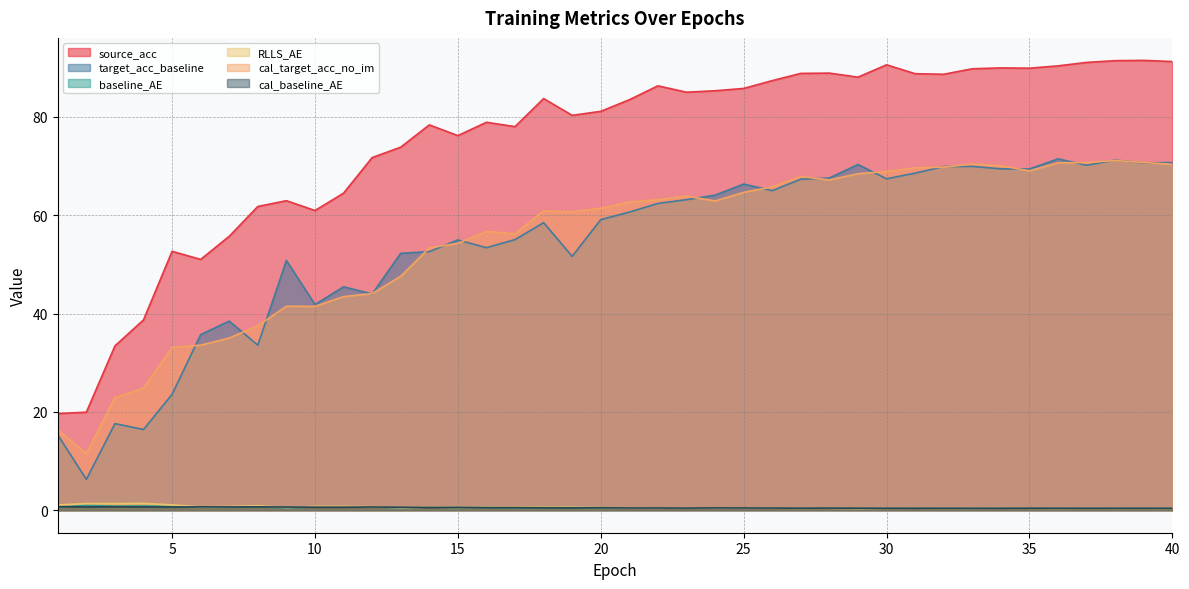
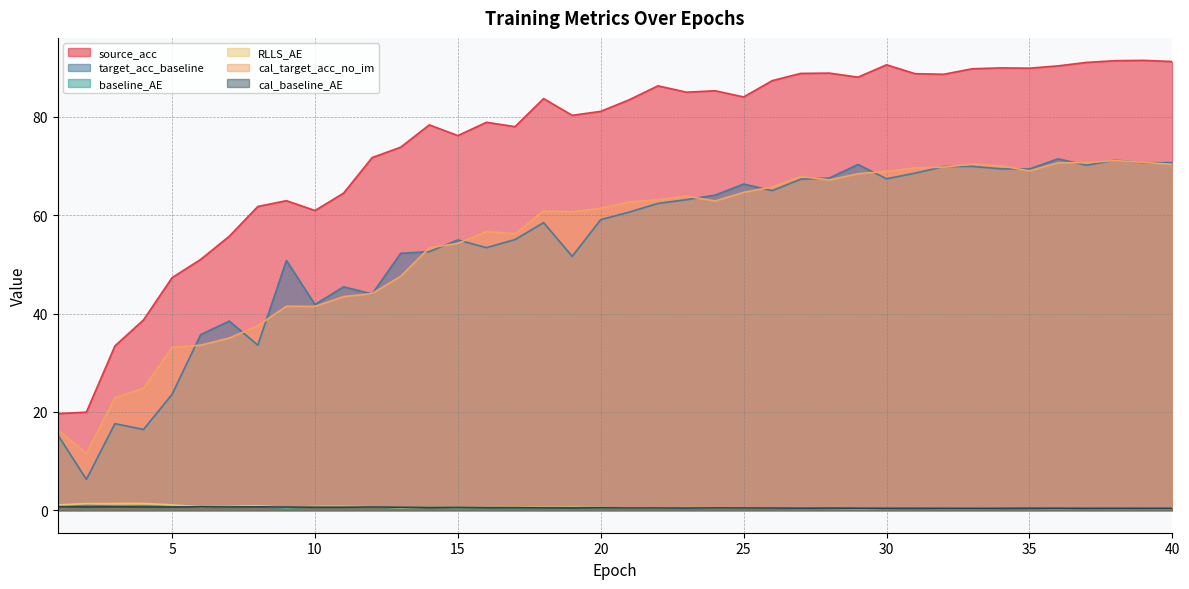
  {
    "source_acc": {
-     "5": 53,
+     "5": 47,
      "10": 61,
      "15": 76,
      "20": 81,
-     "25": 86,
+     "25": 84,
      "30": 91,
      "35": 90,
      "40": 91
    }
  }
